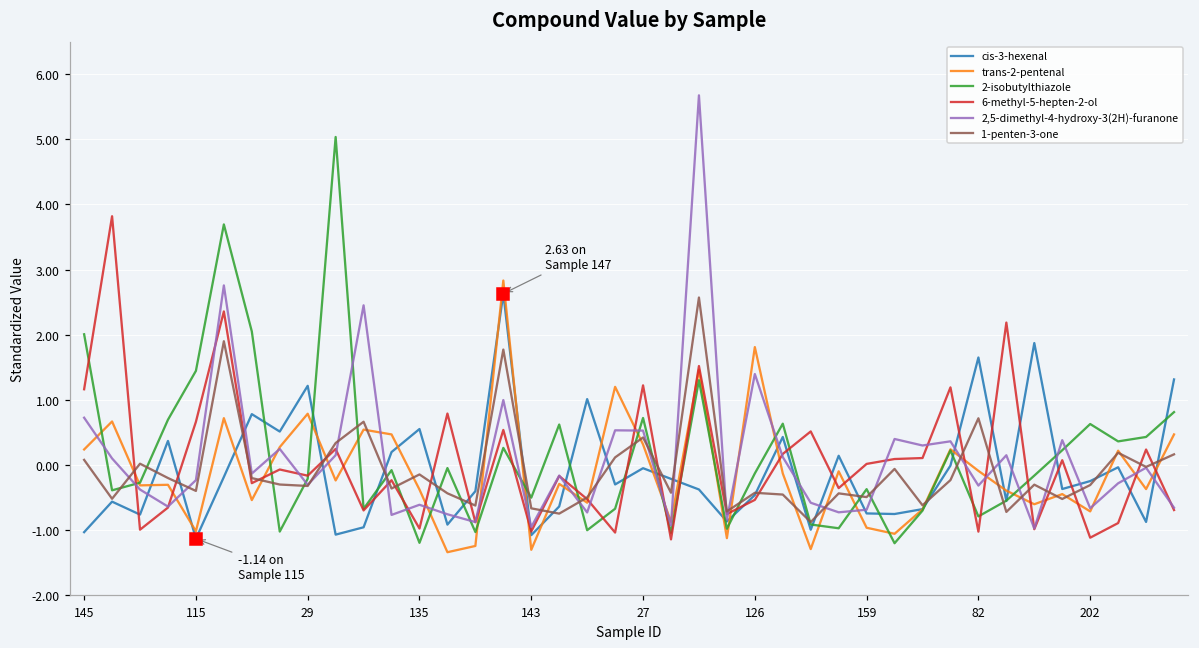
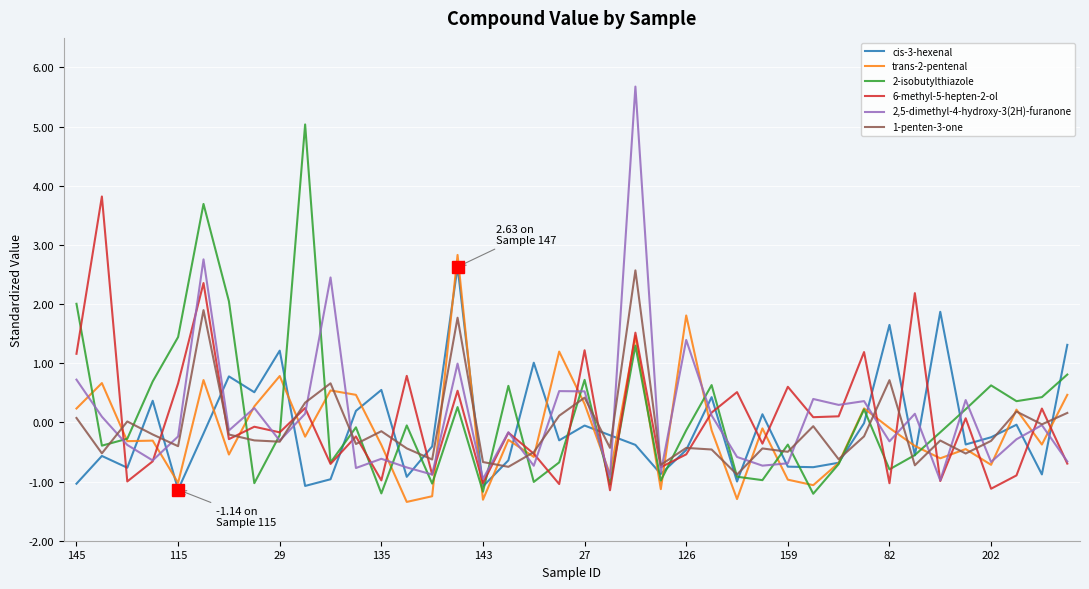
  {
    "cis-3-hexenal": {
      "145": -1.0,
      "135": 0.5,
      "143": -1.1,
      "159": -0.7,
      "82": 1.6,
      "202": -0.3
    },
    "trans-2-pentenal": {
      "145": 0.2,
      "115": -1.0,
      "135": -0.4,
      "143": -1.3,
      "126": 1.8,
      "159": -1.0,
      "82": -0.1,
      "202": -0.7
    },
    "2-isobutylthiazole": {
      "145": 2.0,
      "115": 1.4,
      "135": -1.2,
-     "143": -0.5,
+     "143": -1.2,
      "126": -0.1,
      "159": -0.4,
      "82": -0.8,
      "202": 0.6
    },
    "6-methyl-5-hepten-2-ol": {
      "145": 1.2,
      "115": 0.7,
      "135": -1.0,
      "143": -1.0,
      "126": -0.5,
-     "159": 0.0,
+     "159": 0.6,
      "82": -1.0,
      "202": -1.1
    },
    "2,5-dimethyl-4-hydroxy-3(2H)-furanone": {
      "145": 0.7,
      "115": -0.2,
      "135": -0.6,
      "143": -1.0,
      "126": 1.4,
      "159": -0.7,
      "82": -0.3,
      "202": -0.7
    },
    "1-penten-3-one": {
      "145": 0.1,
      "115": -0.4,
      "135": -0.1,
      "143": -0.7,
      "159": -0.5,
      "82": 0.7,
      "202": -0.3
    }
  }
